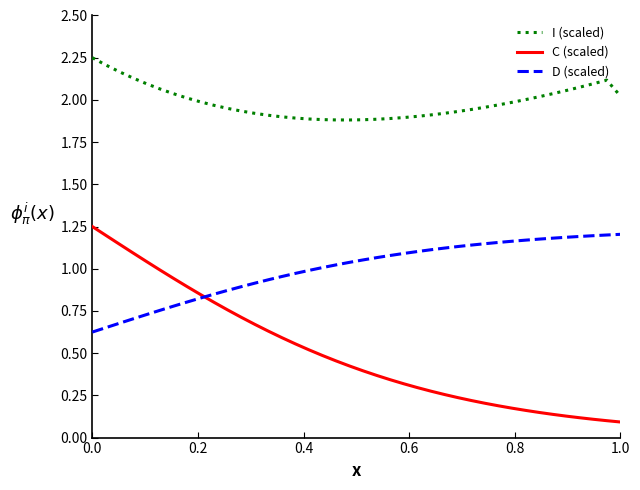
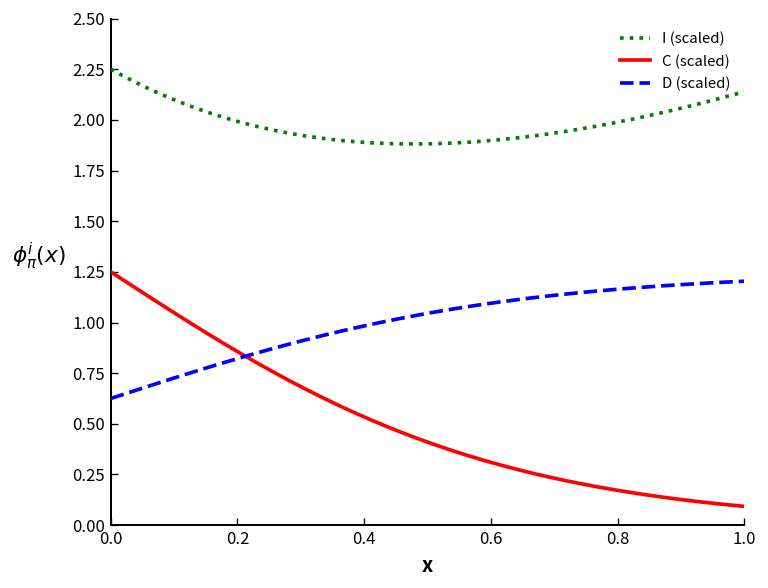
  {
    "I (scaled)": {
      "0.0": 2.25,
-     "1.0": 2.02
+     "1.0": 2.14
    },
    "C (scaled)": {
      "0.0": 1.25,
      "1.0": 0.09
    },
    "D (scaled)": {
      "0.0": 0.63,
      "1.0": 1.20
    }
  }
